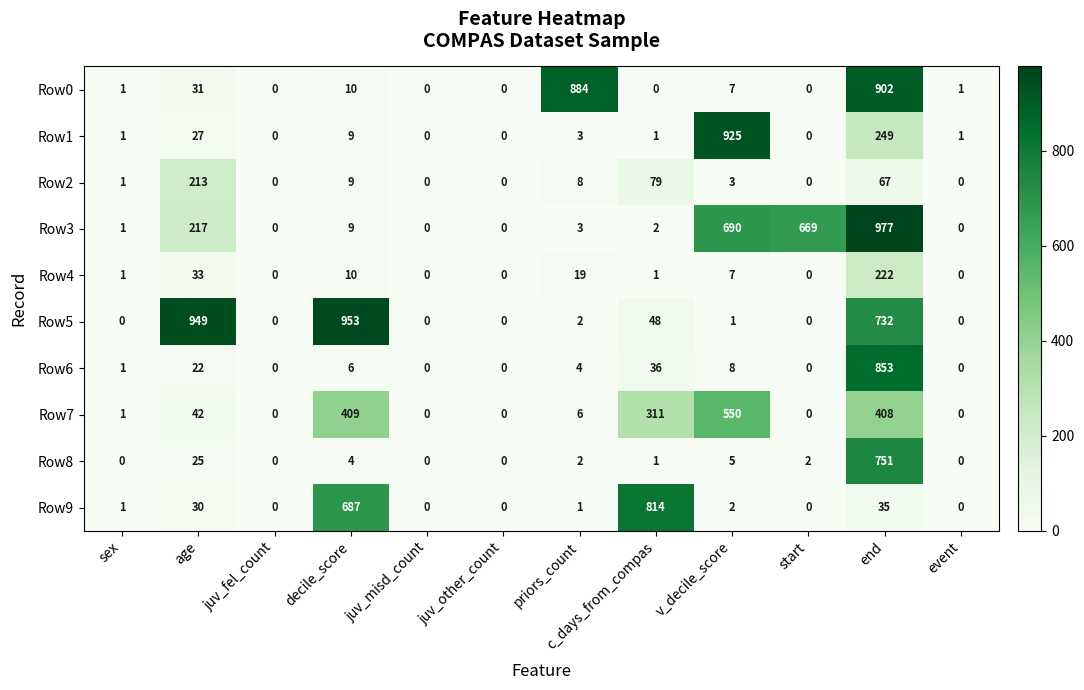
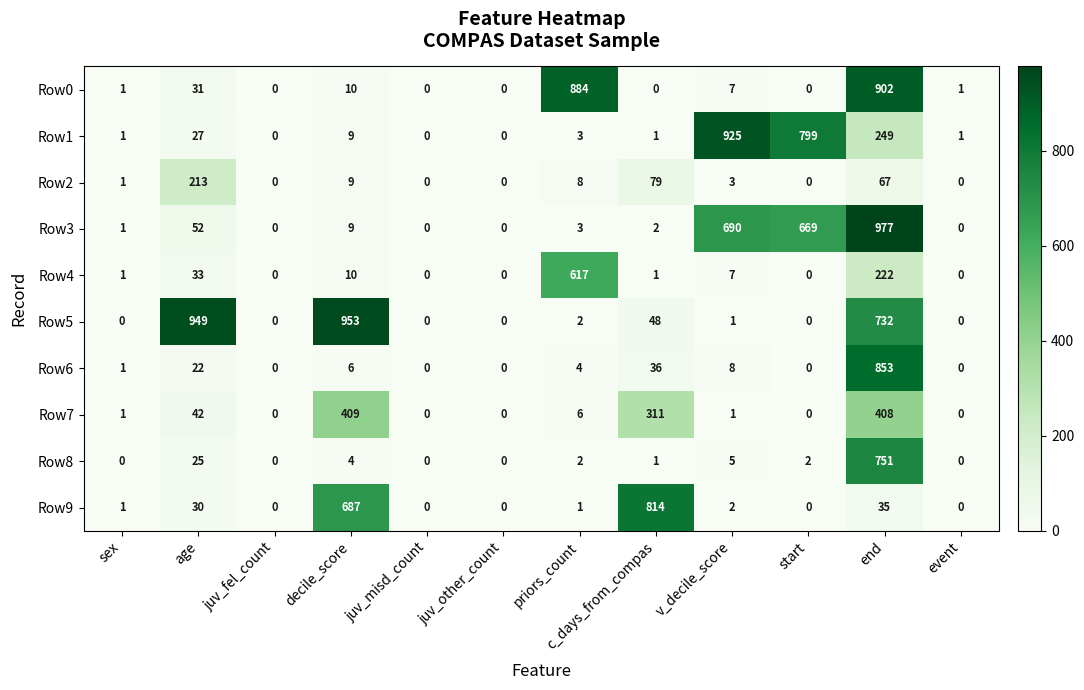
  {
    "Row0": {
      "sex": 1,
      "age": 31,
      "juv_fel_count": 0,
      "decile_score": 10,
      "juv_misd_count": 0,
      "juv_other_count": 0,
      "priors_count": 884,
      "c_days_from_compas": 0,
      "v_decile_score": 7,
      "start": 0,
      "end": 902,
      "event": 1
    },
    "Row1": {
      "sex": 1,
      "age": 27,
      "juv_fel_count": 0,
      "decile_score": 9,
      "juv_misd_count": 0,
      "juv_other_count": 0,
      "priors_count": 3,
      "c_days_from_compas": 1,
      "v_decile_score": 925,
-     "start": 0,
+     "start": 799,
      "end": 249,
      "event": 1
    },
    "Row2": {
      "sex": 1,
      "age": 213,
      "juv_fel_count": 0,
      "decile_score": 9,
      "juv_misd_count": 0,
      "juv_other_count": 0,
      "priors_count": 8,
      "c_days_from_compas": 79,
      "v_decile_score": 3,
      "start": 0,
      "end": 67,
      "event": 0
    },
    "Row3": {
      "sex": 1,
-     "age": 217,
+     "age": 52,
      "juv_fel_count": 0,
      "decile_score": 9,
      "juv_misd_count": 0,
      "juv_other_count": 0,
      "priors_count": 3,
      "c_days_from_compas": 2,
      "v_decile_score": 690,
      "start": 669,
      "end": 977,
      "event": 0
    },
    "Row4": {
      "sex": 1,
      "age": 33,
      "juv_fel_count": 0,
      "decile_score": 10,
      "juv_misd_count": 0,
      "juv_other_count": 0,
-     "priors_count": 19,
+     "priors_count": 617,
      "c_days_from_compas": 1,
      "v_decile_score": 7,
      "start": 0,
      "end": 222,
      "event": 0
    },
    "Row5": {
      "sex": 0,
      "age": 949,
      "juv_fel_count": 0,
      "decile_score": 953,
      "juv_misd_count": 0,
      "juv_other_count": 0,
      "priors_count": 2,
      "c_days_from_compas": 48,
      "v_decile_score": 1,
      "start": 0,
      "end": 732,
      "event": 0
    },
    "Row6": {
      "sex": 1,
      "age": 22,
      "juv_fel_count": 0,
      "decile_score": 6,
      "juv_misd_count": 0,
      "juv_other_count": 0,
      "priors_count": 4,
      "c_days_from_compas": 36,
      "v_decile_score": 8,
      "start": 0,
      "end": 853,
      "event": 0
    },
    "Row7": {
      "sex": 1,
      "age": 42,
      "juv_fel_count": 0,
      "decile_score": 409,
      "juv_misd_count": 0,
      "juv_other_count": 0,
      "priors_count": 6,
      "c_days_from_compas": 311,
-     "v_decile_score": 550,
+     "v_decile_score": 1,
      "start": 0,
      "end": 408,
      "event": 0
    },
    "Row8": {
      "sex": 0,
      "age": 25,
      "juv_fel_count": 0,
      "decile_score": 4,
      "juv_misd_count": 0,
      "juv_other_count": 0,
      "priors_count": 2,
      "c_days_from_compas": 1,
      "v_decile_score": 5,
      "start": 2,
      "end": 751,
      "event": 0
    },
    "Row9": {
      "sex": 1,
      "age": 30,
      "juv_fel_count": 0,
      "decile_score": 687,
      "juv_misd_count": 0,
      "juv_other_count": 0,
      "priors_count": 1,
      "c_days_from_compas": 814,
      "v_decile_score": 2,
      "start": 0,
      "end": 35,
      "event": 0
    }
  }
